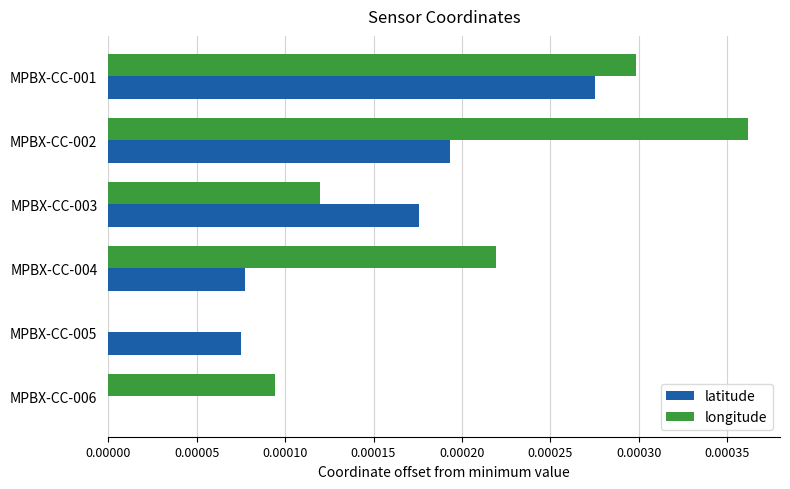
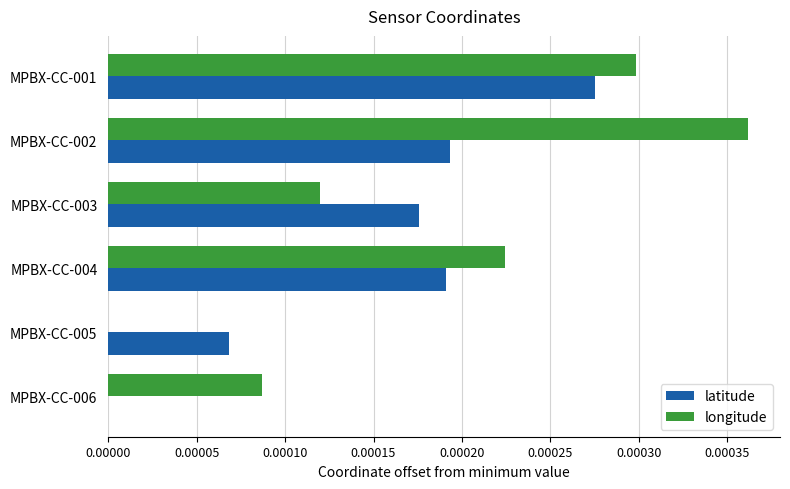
  {
    "latitude": {
      "MPBX-CC-001": 0.000275,
      "MPBX-CC-002": 0.000194,
      "MPBX-CC-003": 0.000176,
-     "MPBX-CC-004": 0.000077,
-     "MPBX-CC-005": 0.000075,
+     "MPBX-CC-004": 0.000191,
+     "MPBX-CC-005": 0.000068,
      "MPBX-CC-006": 0.000000
    },
    "longitude": {
      "MPBX-CC-001": 0.000298,
      "MPBX-CC-002": 0.000362,
      "MPBX-CC-003": 0.000120,
-     "MPBX-CC-004": 0.000219,
+     "MPBX-CC-004": 0.000225,
      "MPBX-CC-005": 0.000000,
-     "MPBX-CC-006": 0.000094
+     "MPBX-CC-006": 0.000087
    }
  }
